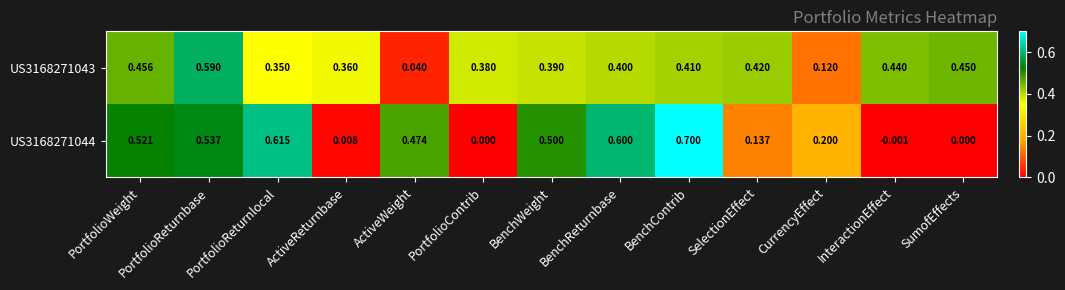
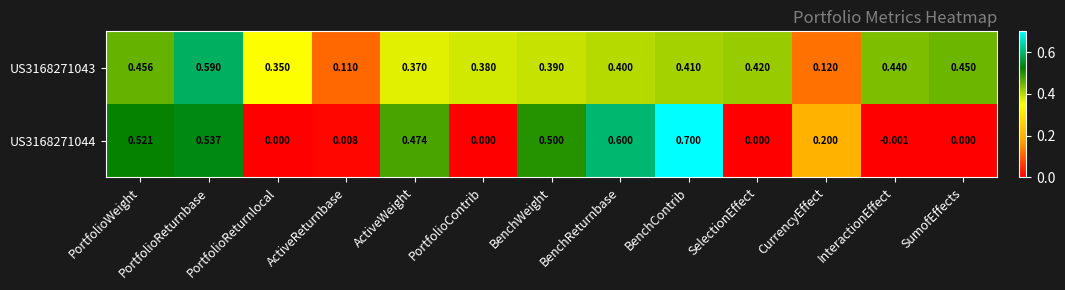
  {
    "US3168271043": {
      "PortfolioWeight": 0.456,
      "PortfolioReturnbase": 0.590,
      "PortfolioReturnlocal": 0.350,
-     "ActiveReturnbase": 0.360,
-     "ActiveWeight": 0.040,
+     "ActiveReturnbase": 0.110,
+     "ActiveWeight": 0.370,
      "PortfolioContrib": 0.380,
      "BenchWeight": 0.390,
      "BenchReturnbase": 0.400,
      "BenchContrib": 0.410,
      "SelectionEffect": 0.420,
      "CurrencyEffect": 0.120,
      "InteractionEffect": 0.440,
      "SumofEffects": 0.450
    },
    "US3168271044": {
      "PortfolioWeight": 0.521,
      "PortfolioReturnbase": 0.537,
-     "PortfolioReturnlocal": 0.615,
+     "PortfolioReturnlocal": 0.000,
      "ActiveReturnbase": 0.008,
      "ActiveWeight": 0.474,
      "PortfolioContrib": 0.000,
      "BenchWeight": 0.500,
      "BenchReturnbase": 0.600,
      "BenchContrib": 0.700,
-     "SelectionEffect": 0.137,
+     "SelectionEffect": 0.000,
      "CurrencyEffect": 0.200,
      "InteractionEffect": -0.001,
      "SumofEffects": 0.000
    }
  }
